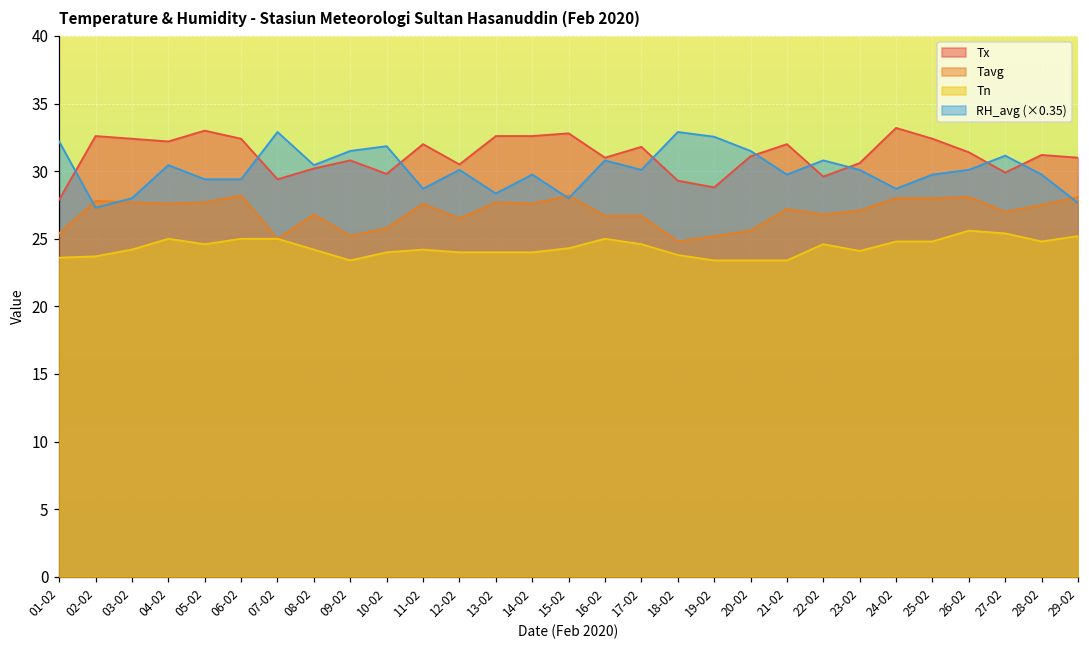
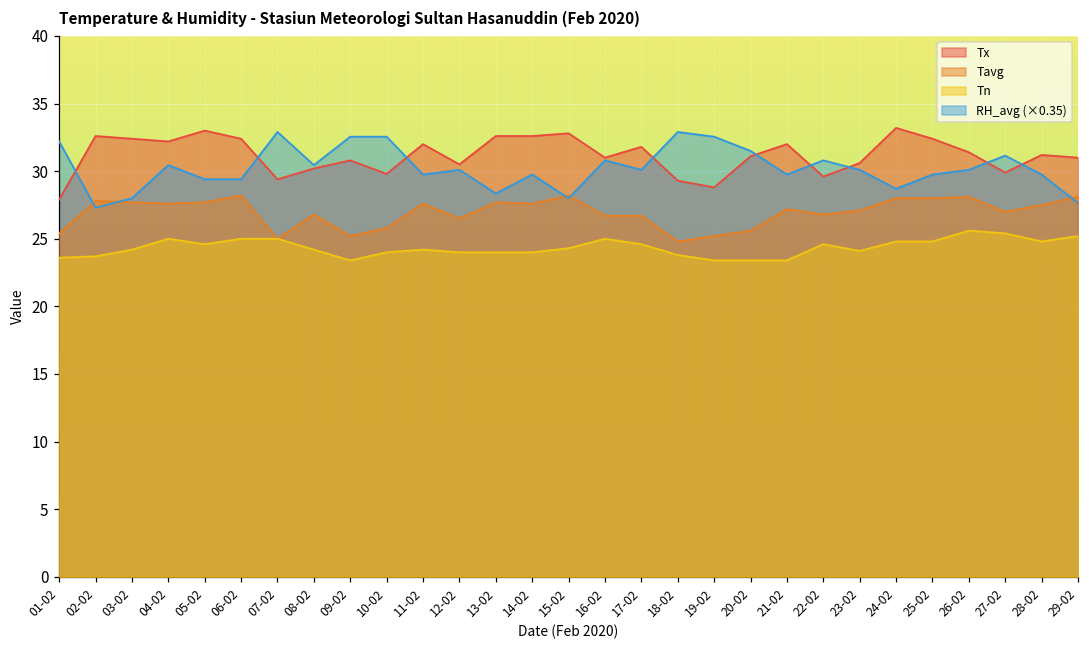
  {
    "RH_avg (×0.35)": {
      "01-02": 32.2,
      "02-02": 27.3,
      "03-02": 28.0,
      "04-02": 30.5,
      "05-02": 29.4,
      "06-02": 29.4,
      "07-02": 32.9,
      "08-02": 30.5,
-     "09-02": 31.5,
-     "10-02": 31.8,
-     "11-02": 28.7,
+     "09-02": 32.6,
+     "10-02": 32.6,
+     "11-02": 29.7,
      "12-02": 30.1,
      "13-02": 28.3,
      "14-02": 29.7,
      "17-02": 30.1,
      "18-02": 32.9,
      "19-02": 32.6,
      "20-02": 31.5,
      "21-02": 29.7,
      "22-02": 30.8,
      "23-02": 30.1,
      "24-02": 28.7,
      "25-02": 29.7,
      "26-02": 30.1,
      "27-02": 31.2,
      "28-02": 29.7,
      "29-02": 27.7
    }
  }
